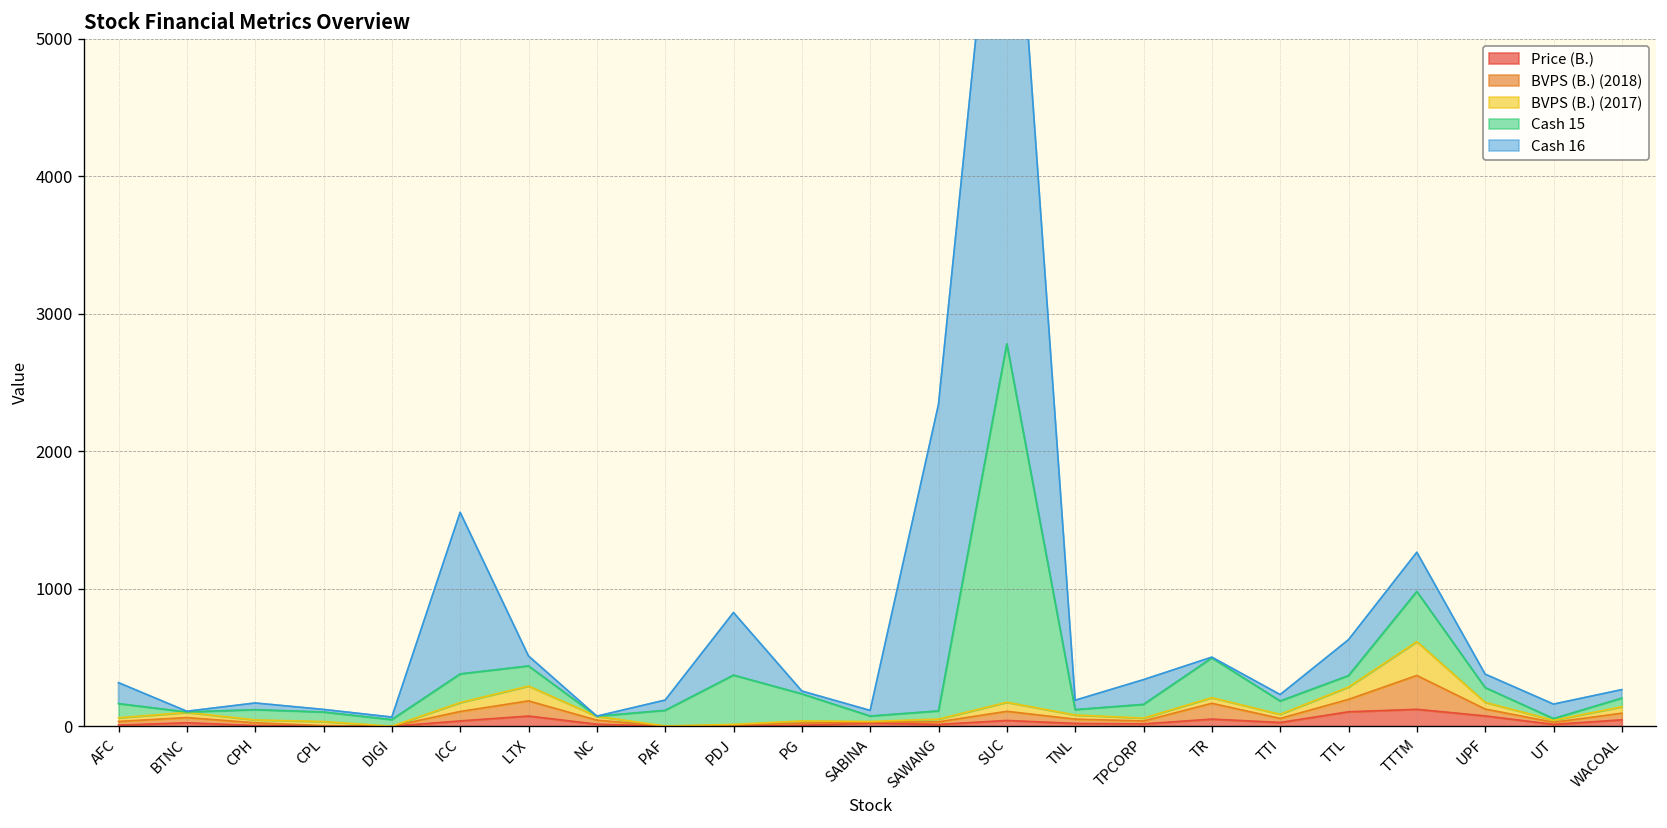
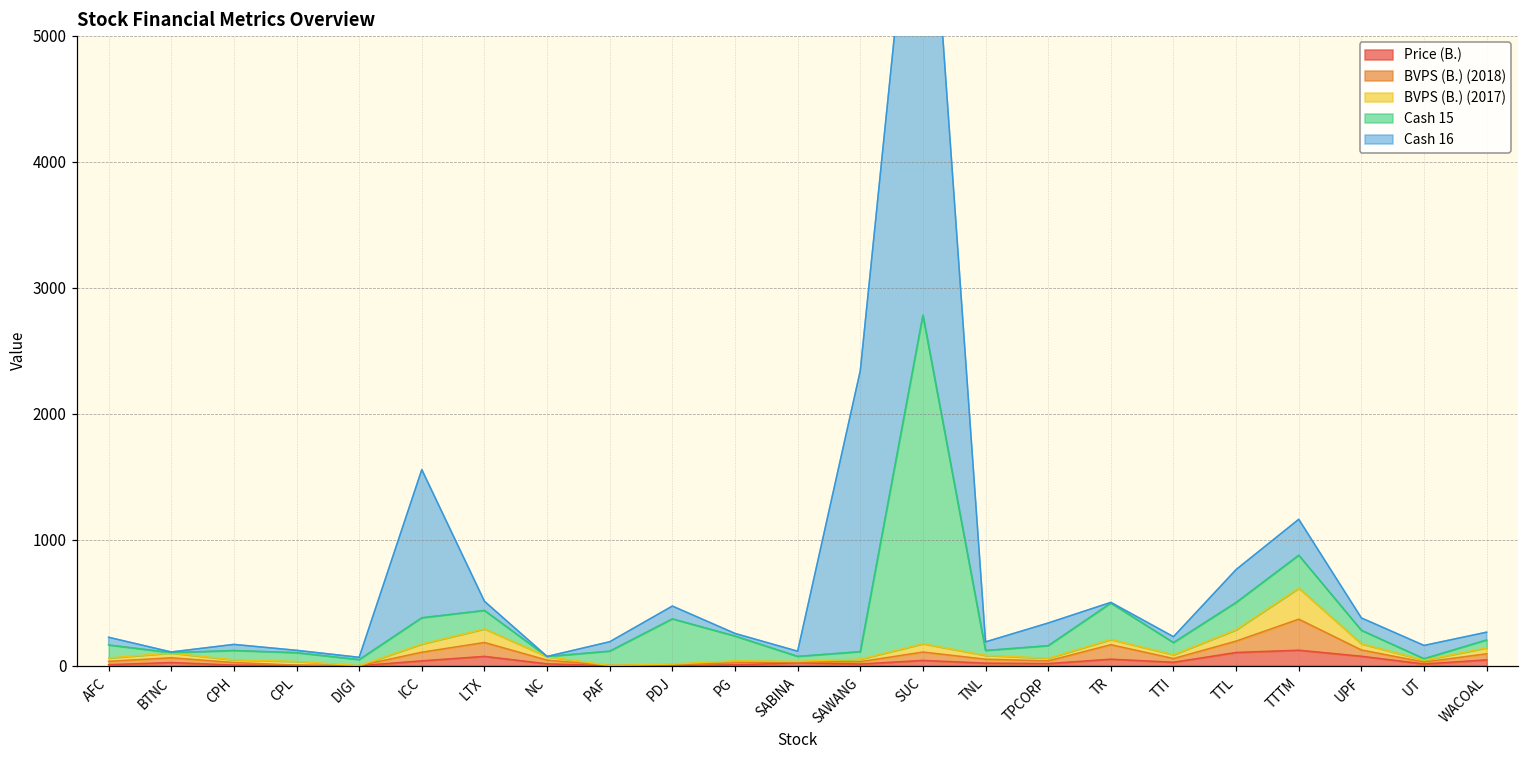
  {
    "BVPS (B.) (2017)": {
      "AFC": 30,
      "CPL": 30,
      "ICC": 60,
      "LTX": 110,
      "SUC": 70,
      "TNL": 30,
      "TR": 40,
      "TTI": 30,
      "TTL": 90,
      "TTTM": 250,
      "UPF": 50,
      "WACOAL": 50
    },
    "Cash 15": {
      "AFC": 100,
      "CPH": 70,
      "ICC": 210,
      "LTX": 150,
      "PAF": 110,
      "PDJ": 360,
      "SABINA": 40,
      "SAWANG": 60,
      "SUC": 2610,
      "TNL": 40,
      "TPCORP": 100,
      "TTI": 100,
-     "TTL": 80,
-     "TTTM": 360,
+     "TTL": 220,
+     "TTTM": 260,
      "UPF": 110,
      "WACOAL": 60
    },
    "Cash 16": {
-     "AFC": 150,
+     "AFC": 60,
      "CPH": 50,
      "ICC": 1180,
      "LTX": 70,
      "PAF": 70,
-     "PDJ": 460,
+     "PDJ": 100,
      "SABINA": 40,
      "SAWANG": 2230,
      "TNL": 70,
      "TPCORP": 180,
      "TTI": 50,
      "TTL": 260,
      "TTTM": 290,
      "UPF": 100,
      "UT": 110,
      "WACOAL": 60
    }
  }
